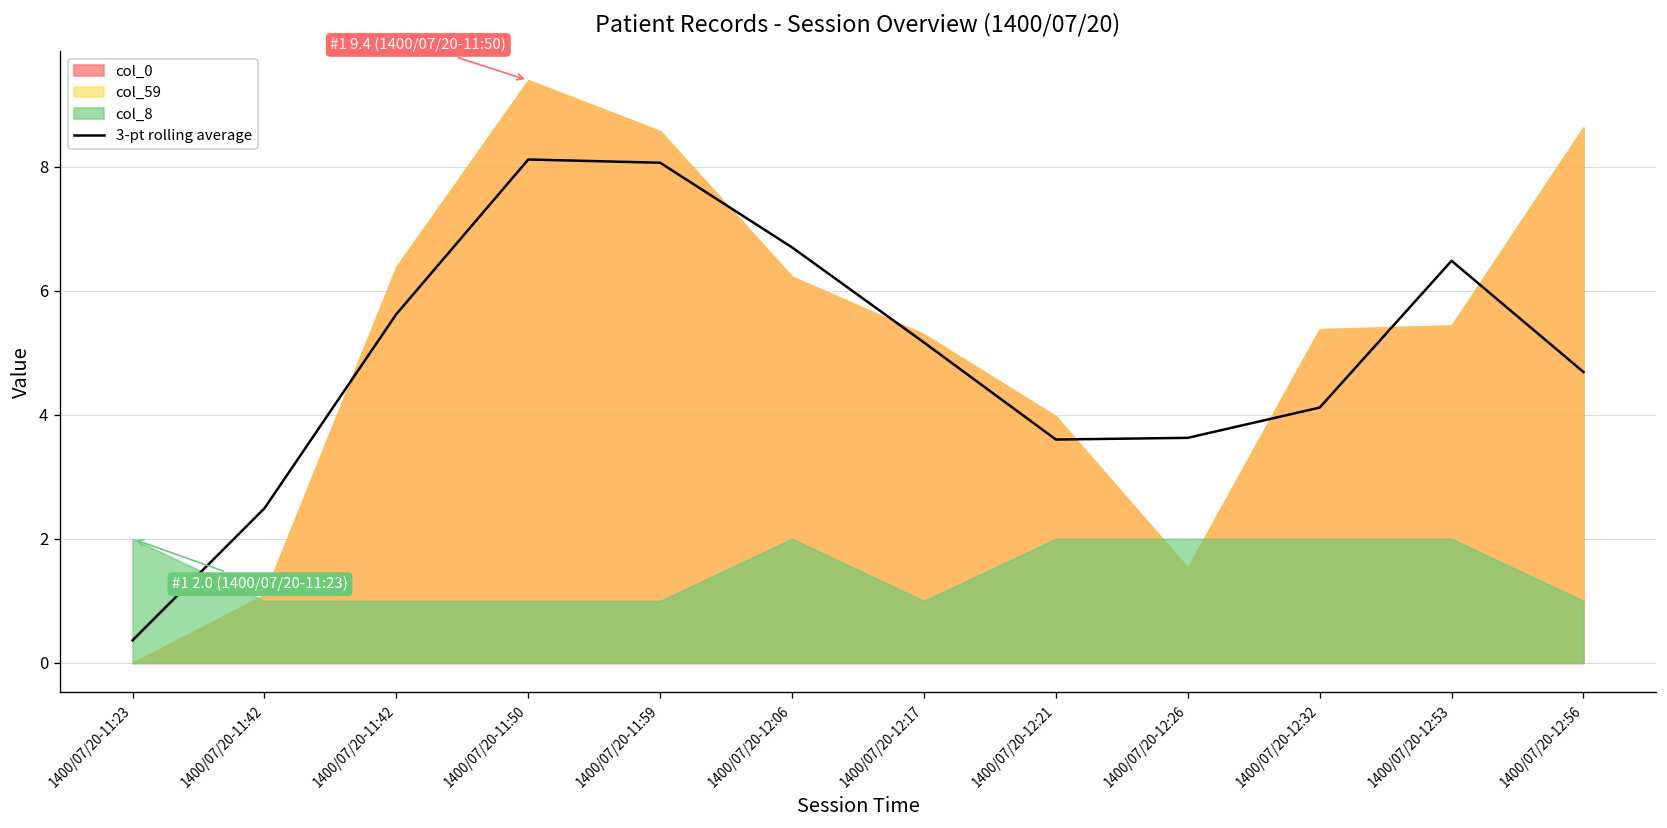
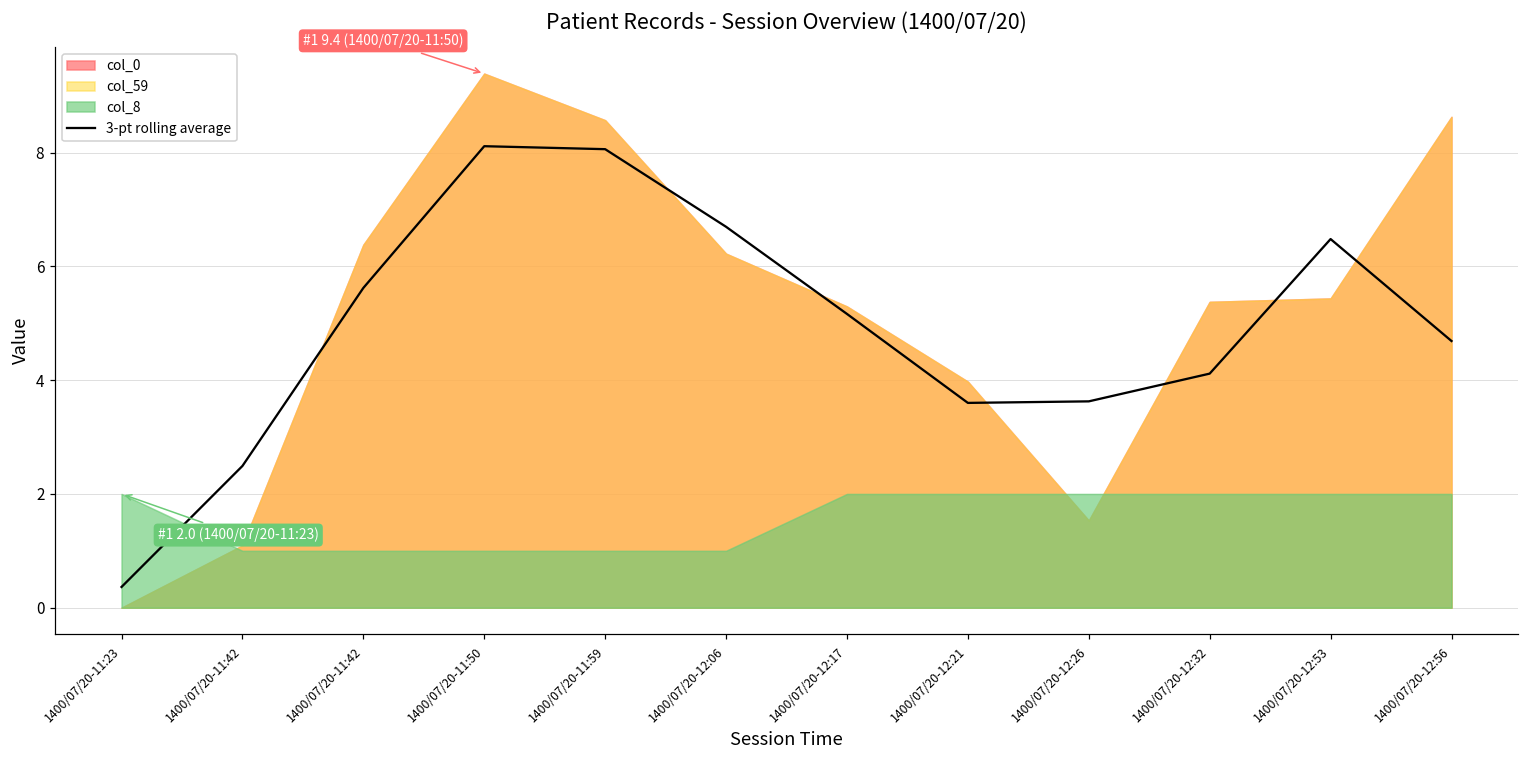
  {
    "3-pt rolling average": {
      "1400/07/20-11:23": 0.4,
      "1400/07/20-11:50": 8.1,
      "1400/07/20-11:59": 8.1,
      "1400/07/20-12:06": 6.7,
      "1400/07/20-12:17": 5.2,
      "1400/07/20-12:21": 3.6,
      "1400/07/20-12:26": 3.6,
      "1400/07/20-12:32": 4.1,
      "1400/07/20-12:53": 6.5,
      "1400/07/20-12:56": 4.7
    },
    "col_59": {
      "1400/07/20-11:23": 0,
      "1400/07/20-11:50": 9.4,
      "1400/07/20-11:59": 8.6,
      "1400/07/20-12:06": 6.2,
      "1400/07/20-12:17": 5.3,
      "1400/07/20-12:21": 4,
      "1400/07/20-12:26": 1.5,
      "1400/07/20-12:32": 5.4,
      "1400/07/20-12:53": 5.4,
      "1400/07/20-12:56": 8.6
    },
    "col_8": {
      "1400/07/20-11:23": 2,
      "1400/07/20-11:50": 1,
      "1400/07/20-11:59": 1,
-     "1400/07/20-12:06": 2,
-     "1400/07/20-12:17": 1,
+     "1400/07/20-12:06": 1,
+     "1400/07/20-12:17": 2,
      "1400/07/20-12:21": 2,
      "1400/07/20-12:26": 2,
      "1400/07/20-12:32": 2,
      "1400/07/20-12:53": 2,
-     "1400/07/20-12:56": 1
+     "1400/07/20-12:56": 2
    }
  }
